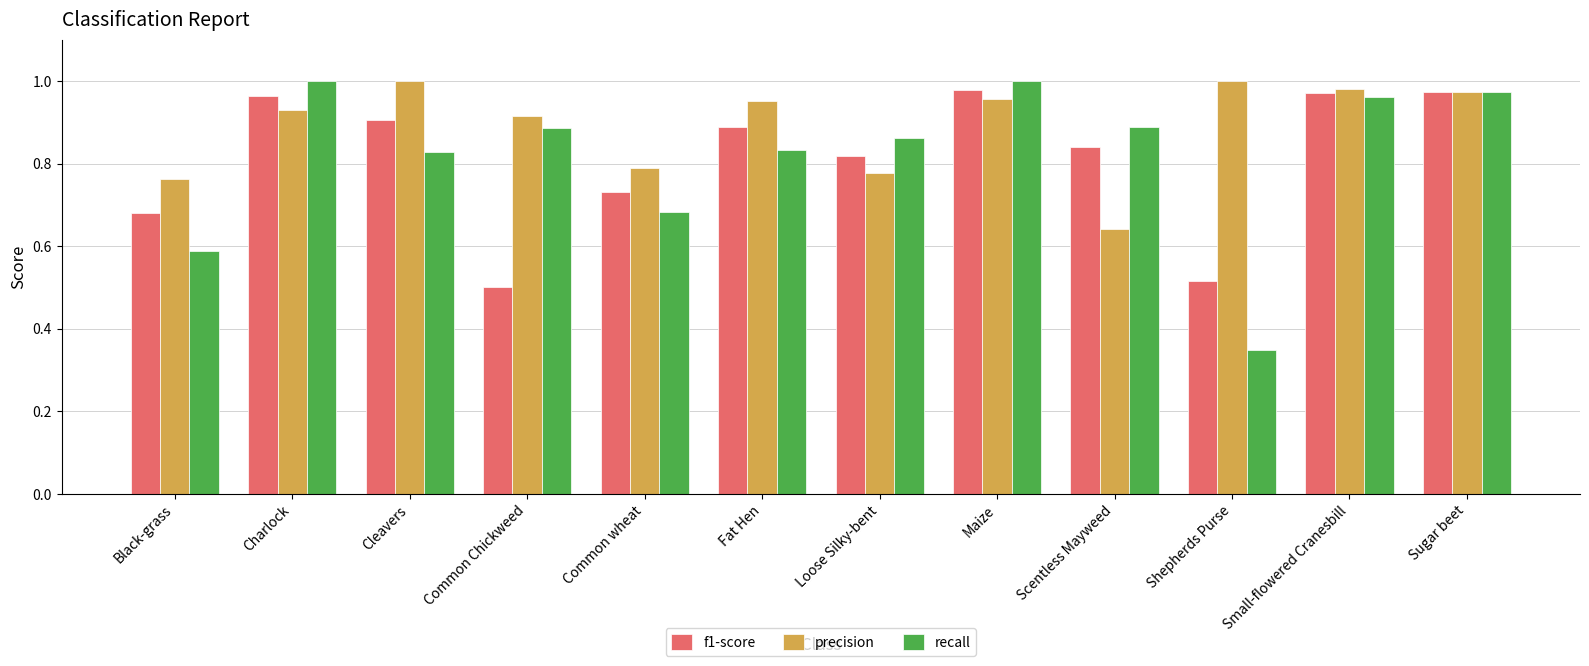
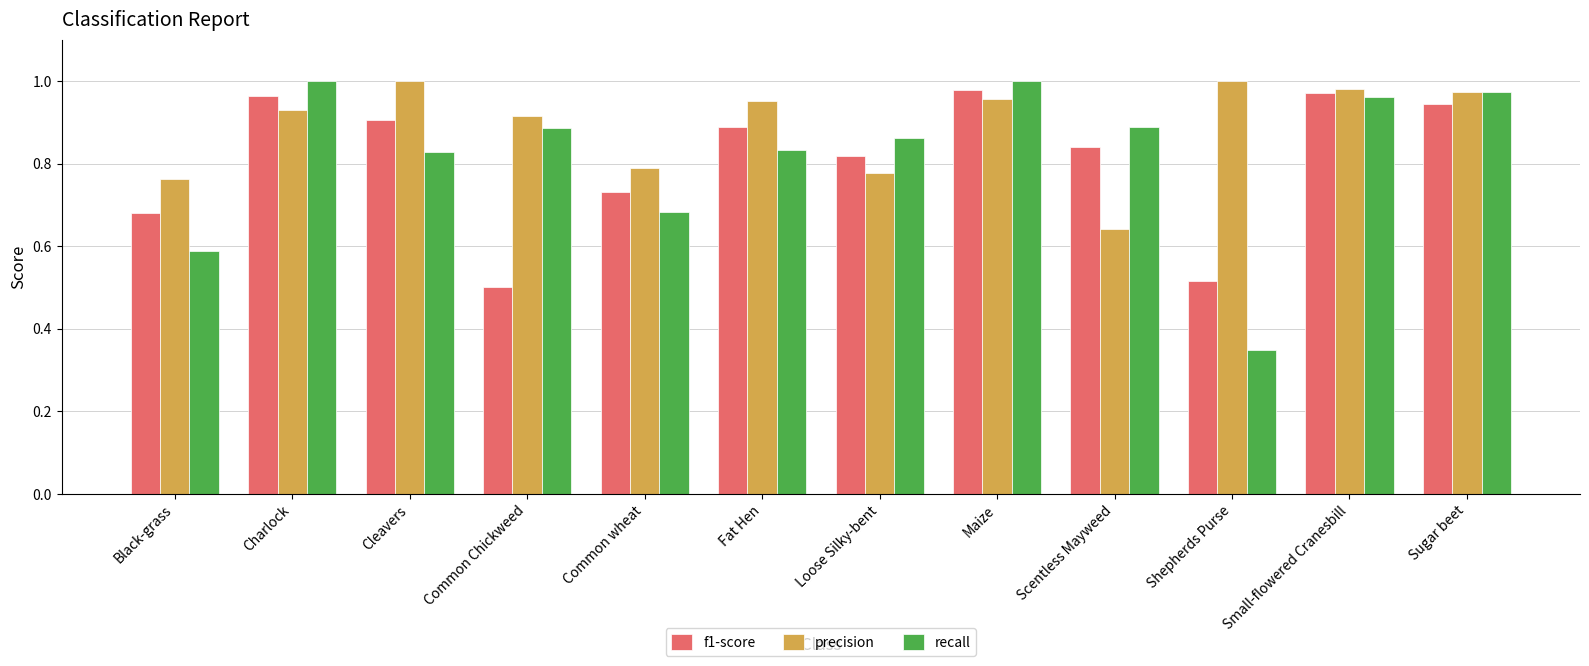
  {
    "f1-score": {
      "Black-grass": 0.68,
      "Charlock": 0.96,
      "Cleavers": 0.91,
      "Common Chickweed": 0.50,
      "Common wheat": 0.73,
      "Fat Hen": 0.89,
      "Loose Silky-bent": 0.82,
      "Maize": 0.98,
      "Scentless Mayweed": 0.84,
      "Shepherds Purse": 0.52,
      "Small-flowered Cranesbill": 0.97,
-     "Sugar beet": 0.97
+     "Sugar beet": 0.94
    },
    "precision": {
      "Black-grass": 0.76,
      "Charlock": 0.93,
      "Cleavers": 1.00,
      "Common Chickweed": 0.92,
      "Common wheat": 0.79,
      "Fat Hen": 0.95,
      "Loose Silky-bent": 0.78,
      "Maize": 0.96,
      "Scentless Mayweed": 0.64,
      "Shepherds Purse": 1.00,
      "Small-flowered Cranesbill": 0.98,
      "Sugar beet": 0.97
    },
    "recall": {
      "Black-grass": 0.59,
      "Charlock": 1.00,
      "Cleavers": 0.83,
      "Common Chickweed": 0.89,
      "Common wheat": 0.68,
      "Fat Hen": 0.83,
      "Loose Silky-bent": 0.86,
      "Maize": 1.00,
      "Scentless Mayweed": 0.89,
      "Shepherds Purse": 0.35,
      "Small-flowered Cranesbill": 0.96,
      "Sugar beet": 0.97
    }
  }
